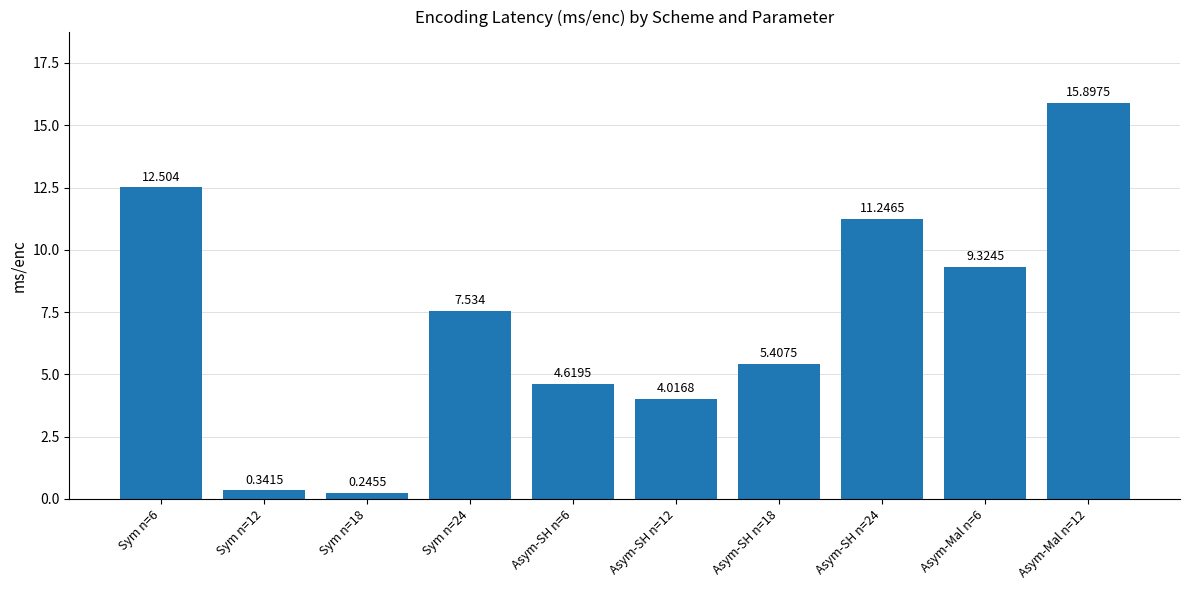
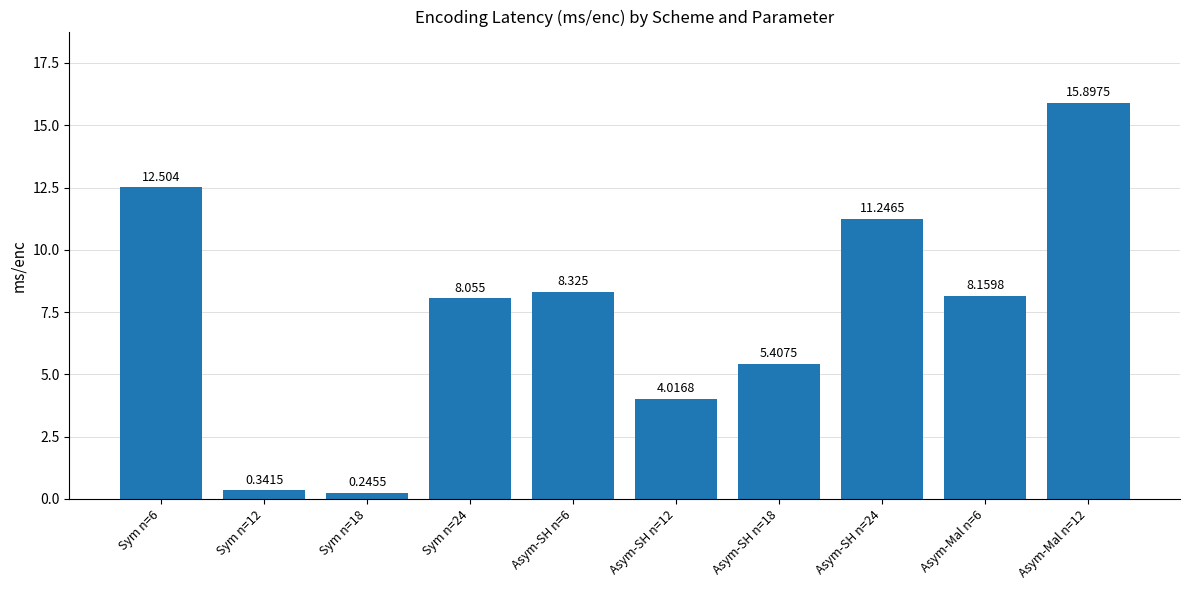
  {
    "Sym n=6": 12.504,
    "Sym n=12": 0.3415,
    "Sym n=18": 0.2455,
-   "Sym n=24": 7.534,
-   "Asym-SH n=6": 4.6195,
+   "Sym n=24": 8.055,
+   "Asym-SH n=6": 8.325,
    "Asym-SH n=12": 4.0168,
    "Asym-SH n=18": 5.4075,
    "Asym-SH n=24": 11.2465,
-   "Asym-Mal n=6": 9.3245,
+   "Asym-Mal n=6": 8.1598,
    "Asym-Mal n=12": 15.8975
  }
